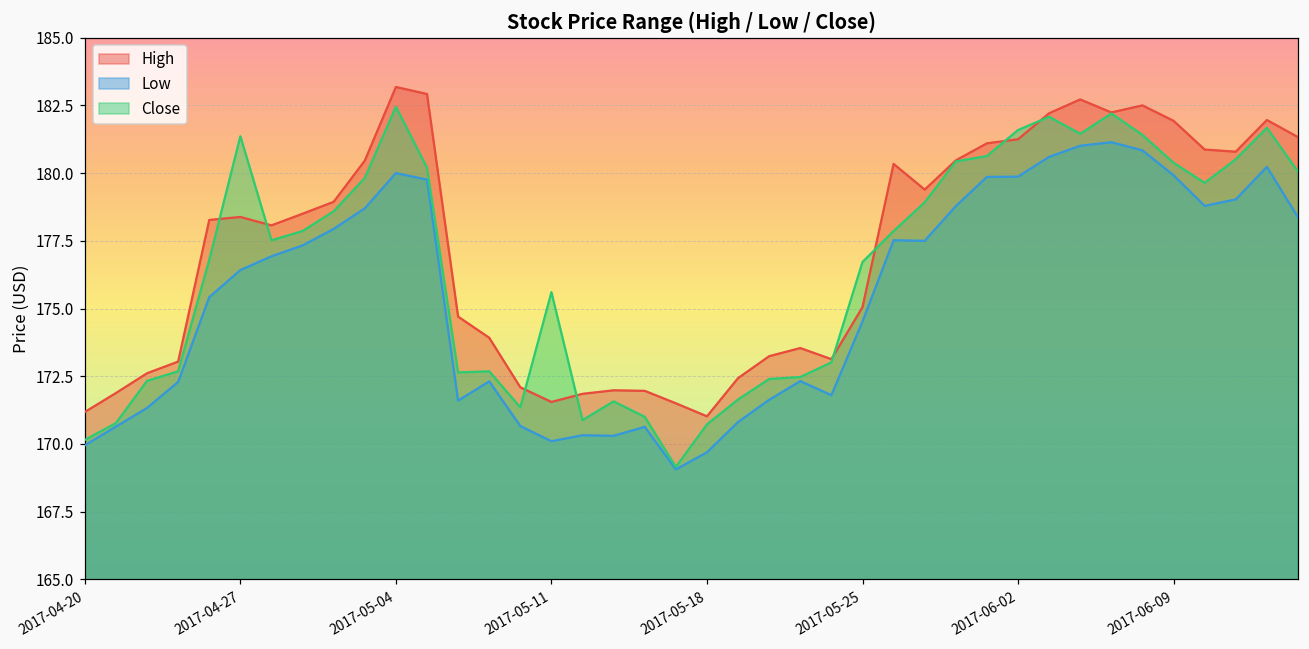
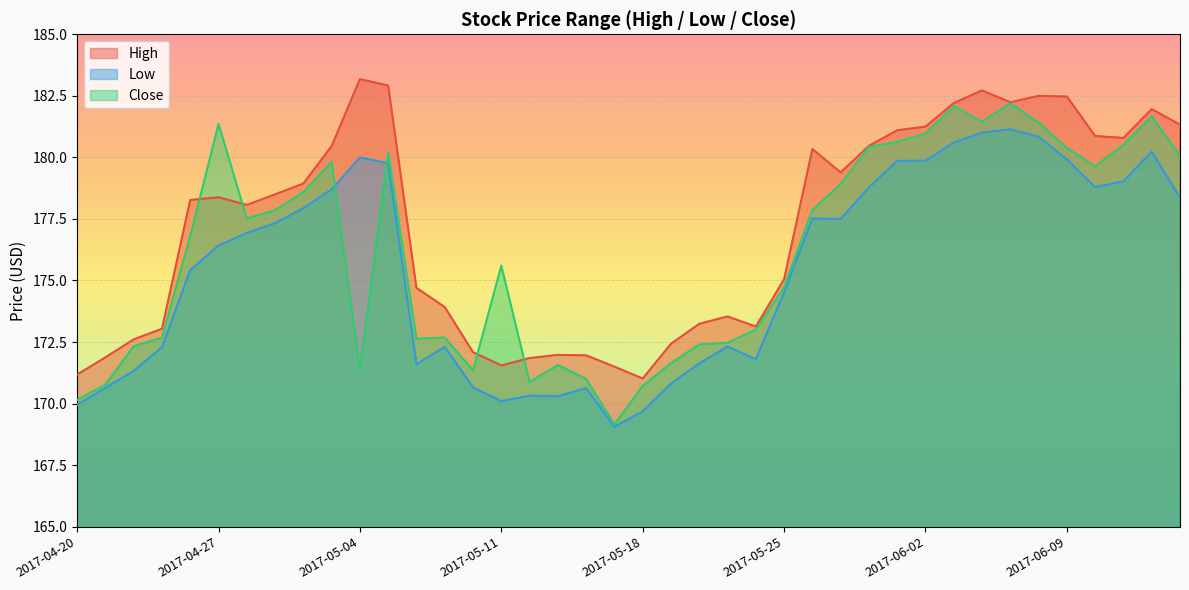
  {
    "High": {
      "2017-04-20": 171.2,
      "2017-04-27": 178.4,
      "2017-05-04": 183.2,
      "2017-05-11": 171.6,
      "2017-05-18": 171.0,
      "2017-05-25": 175.1,
      "2017-06-02": 181.3,
-     "2017-06-09": 181.9
+     "2017-06-09": 182.5
    },
    "Low": {
      "2017-04-20": 169.9,
      "2017-04-27": 176.4,
      "2017-05-04": 180.0,
      "2017-05-11": 170.1,
      "2017-05-18": 169.7,
      "2017-05-25": 174.5,
      "2017-06-02": 179.9,
      "2017-06-09": 179.9
    },
    "Close": {
      "2017-04-20": 170.1,
      "2017-04-27": 181.4,
-     "2017-05-04": 182.4,
+     "2017-05-04": 171.3,
      "2017-05-11": 175.6,
      "2017-05-18": 170.7,
-     "2017-05-25": 176.7,
-     "2017-06-02": 181.6,
+     "2017-05-25": 174.7,
+     "2017-06-02": 181.0,
      "2017-06-09": 180.4
    }
  }
